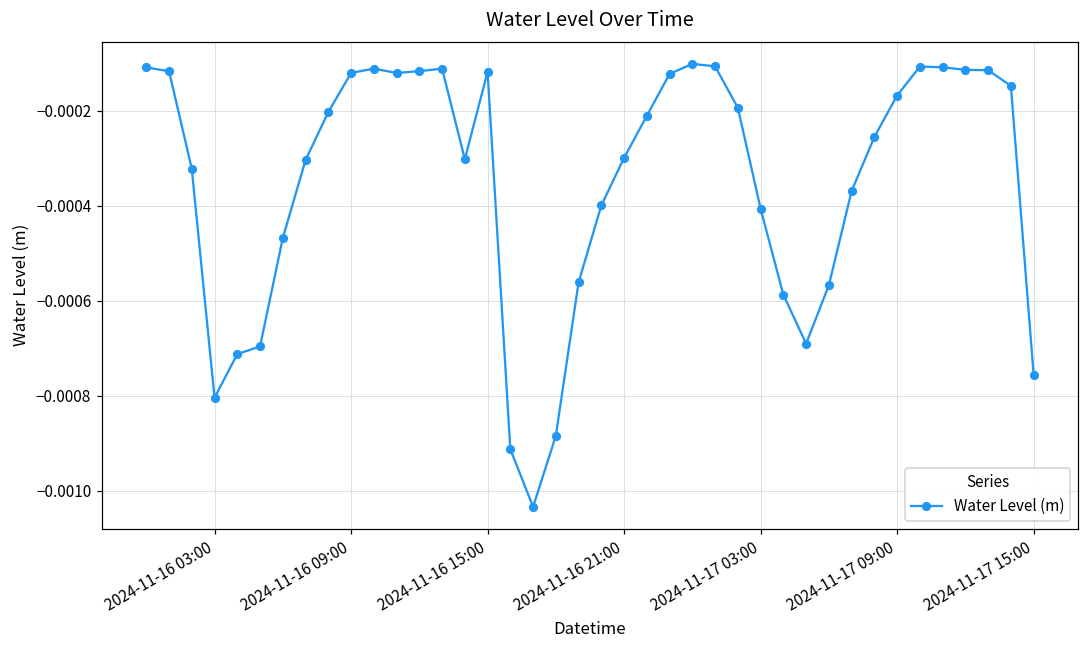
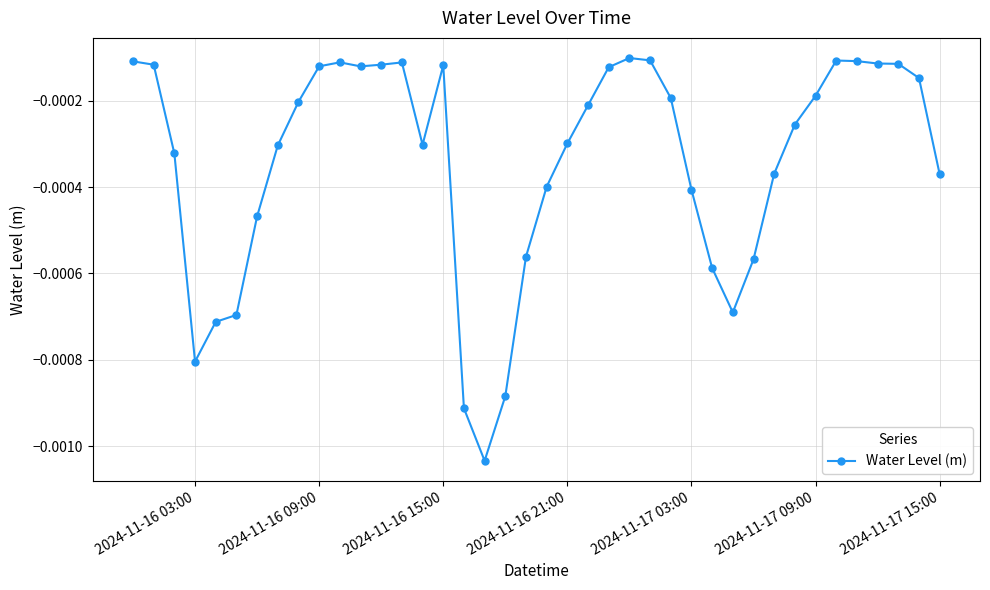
  {
    "2024-11-16 03:00": -0.00080,
    "2024-11-16 09:00": -0.00012,
    "2024-11-16 15:00": -0.00012,
    "2024-11-16 21:00": -0.00030,
    "2024-11-17 03:00": -0.00041,
-   "2024-11-17 09:00": -0.00017,
-   "2024-11-17 15:00": -0.00076
+   "2024-11-17 09:00": -0.00019,
+   "2024-11-17 15:00": -0.00037
  }
